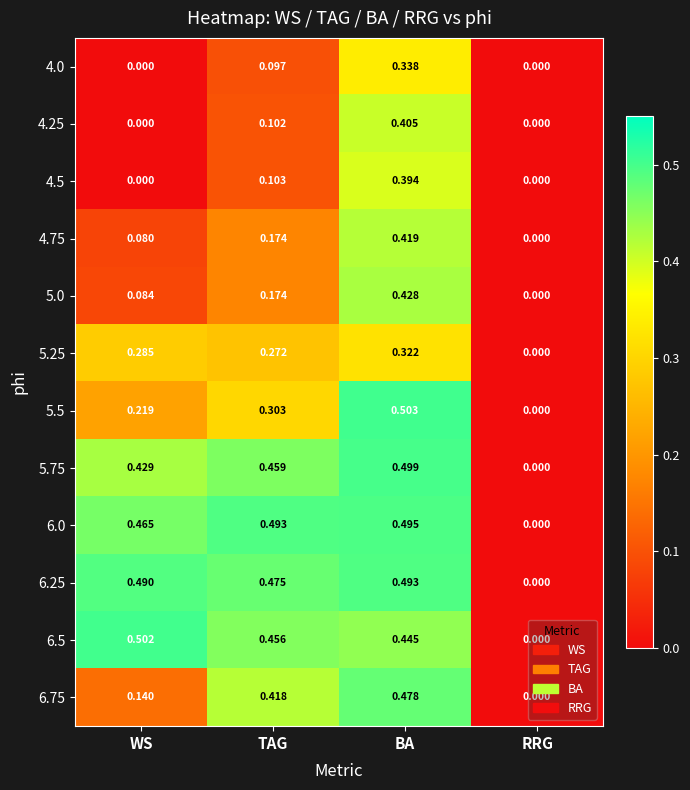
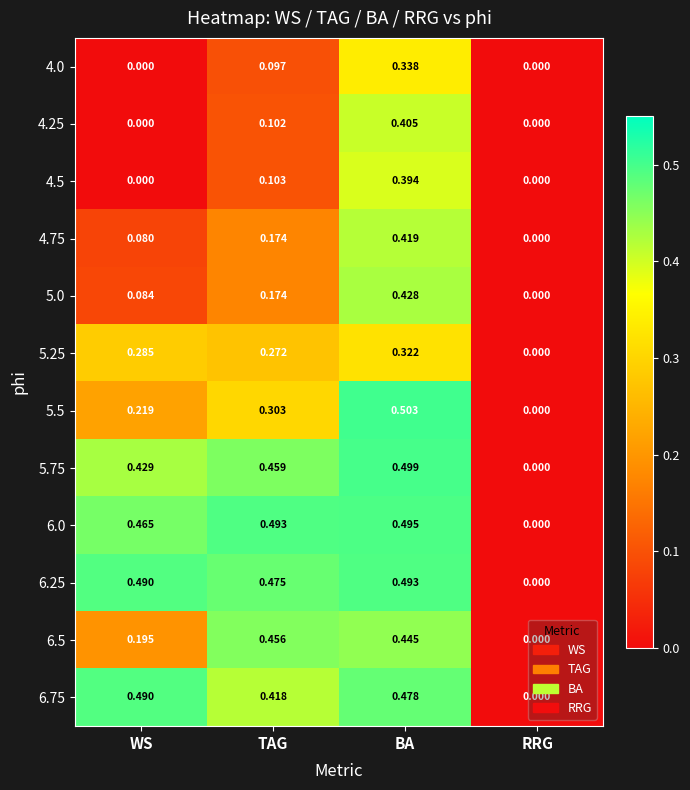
  {
    "4.0": {
      "WS": 0.000,
      "TAG": 0.097,
      "BA": 0.338,
      "RRG": 0.000
    },
    "4.25": {
      "WS": 0.000,
      "TAG": 0.102,
      "BA": 0.405,
      "RRG": 0.000
    },
    "4.5": {
      "WS": 0.000,
      "TAG": 0.103,
      "BA": 0.394,
      "RRG": 0.000
    },
    "4.75": {
      "WS": 0.080,
      "TAG": 0.174,
      "BA": 0.419,
      "RRG": 0.000
    },
    "5.0": {
      "WS": 0.084,
      "TAG": 0.174,
      "BA": 0.428,
      "RRG": 0.000
    },
    "5.25": {
      "WS": 0.285,
      "TAG": 0.272,
      "BA": 0.322,
      "RRG": 0.000
    },
    "5.5": {
      "WS": 0.219,
      "TAG": 0.303,
      "BA": 0.503,
      "RRG": 0.000
    },
    "5.75": {
      "WS": 0.429,
      "TAG": 0.459,
      "BA": 0.499,
      "RRG": 0.000
    },
    "6.0": {
      "WS": 0.465,
      "TAG": 0.493,
      "BA": 0.495,
      "RRG": 0.000
    },
    "6.25": {
      "WS": 0.490,
      "TAG": 0.475,
      "BA": 0.493,
      "RRG": 0.000
    },
    "6.5": {
-     "WS": 0.502,
+     "WS": 0.195,
      "TAG": 0.456,
      "BA": 0.445
    },
    "6.75": {
-     "WS": 0.140,
+     "WS": 0.490,
      "TAG": 0.418,
      "BA": 0.478
    }
  }
